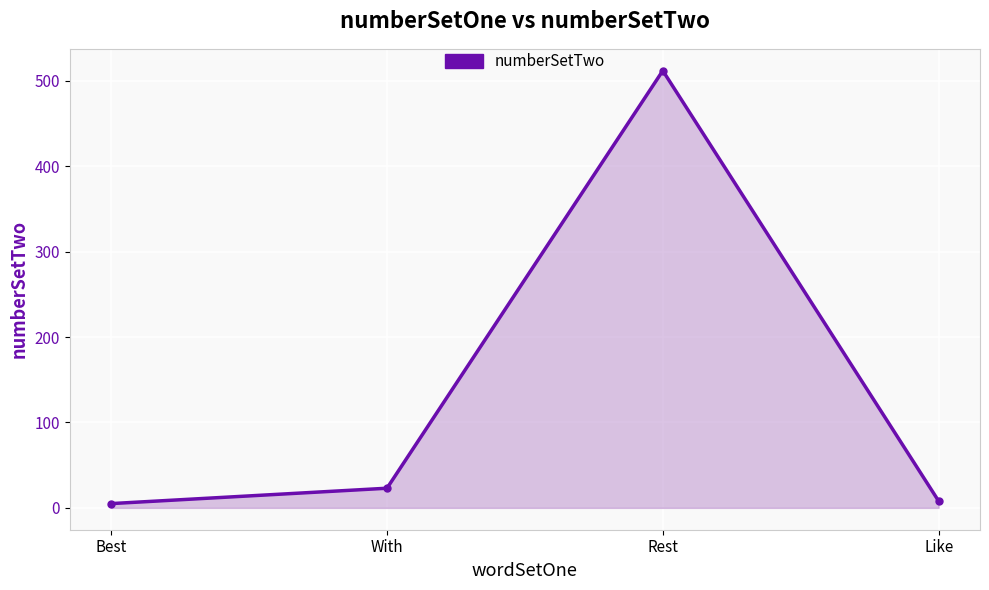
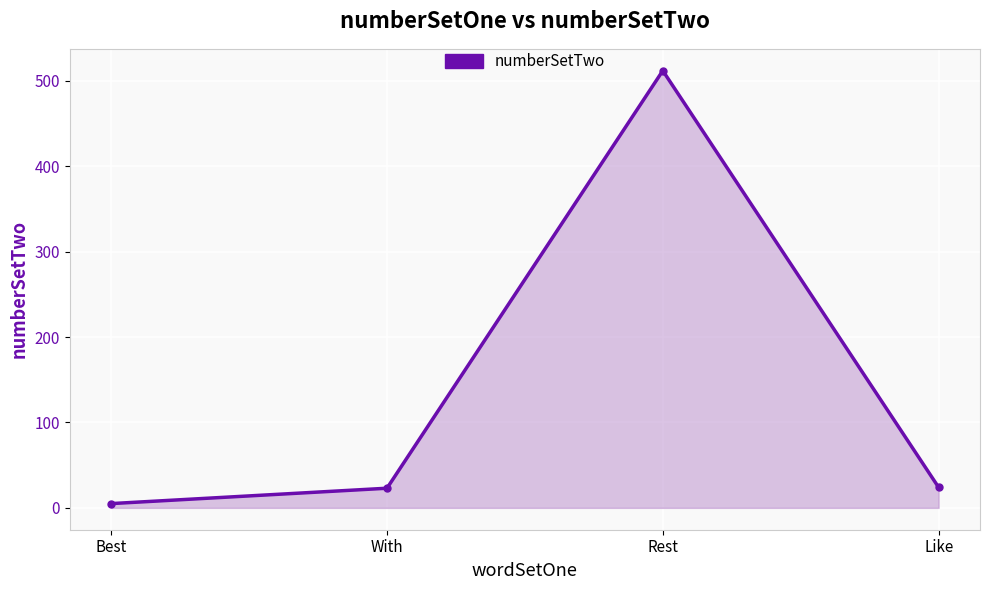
  {
    "Best": 10,
    "With": 20,
    "Rest": 510,
-   "Like": 10
+   "Like": 20
  }
